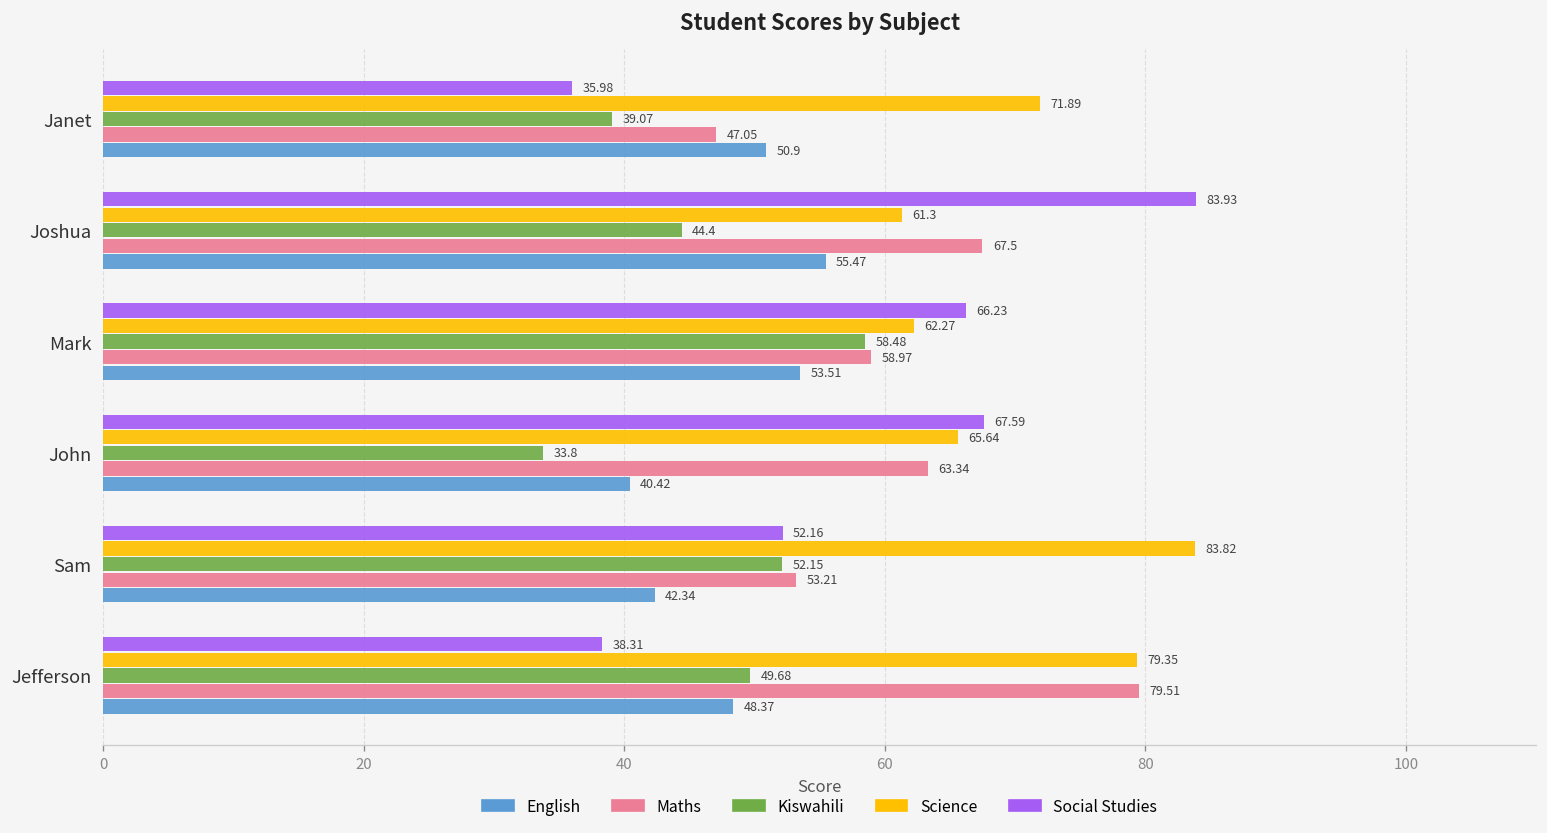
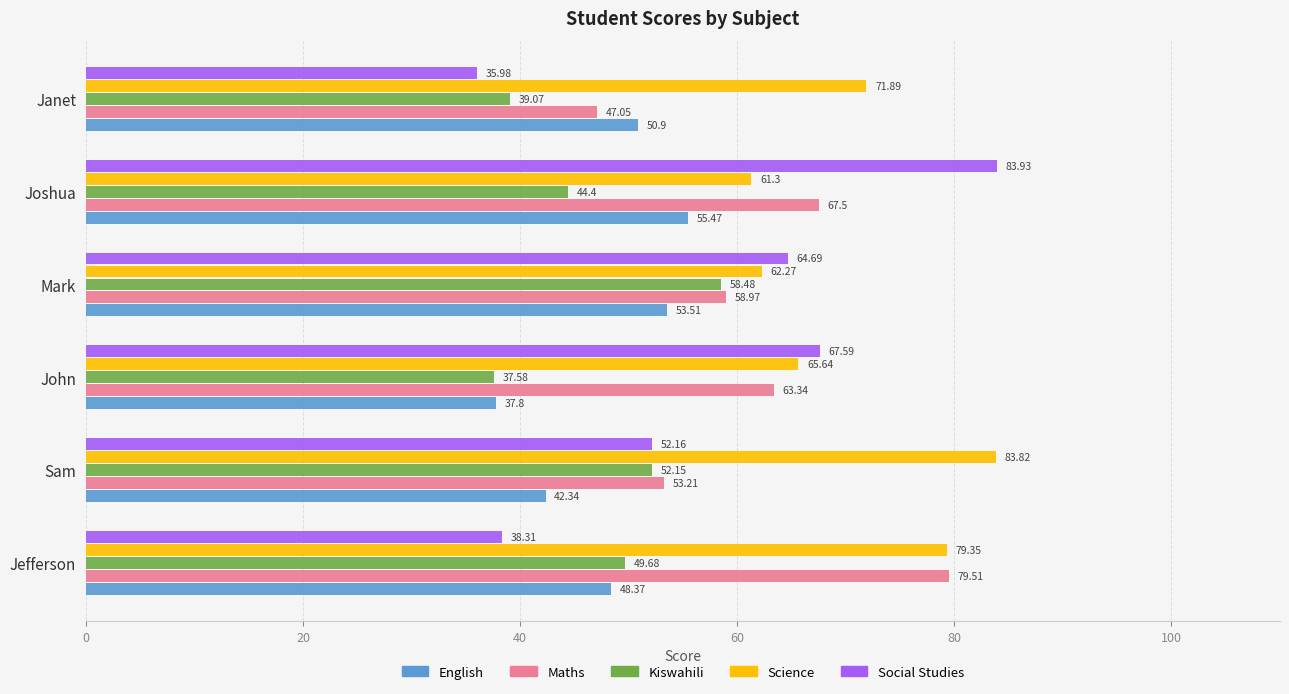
  {
    "English": {
      "Janet": 50.9,
      "Joshua": 55.47,
      "Mark": 53.51,
-     "John": 40.42,
+     "John": 37.8,
      "Sam": 42.34,
      "Jefferson": 48.37
    },
    "Maths": {
      "Janet": 47.05,
      "Joshua": 67.5,
      "Mark": 58.97,
      "John": 63.34,
      "Sam": 53.21,
      "Jefferson": 79.51
    },
    "Kiswahili": {
      "Janet": 39.07,
      "Joshua": 44.4,
      "Mark": 58.48,
-     "John": 33.8,
+     "John": 37.58,
      "Sam": 52.15,
      "Jefferson": 49.68
    },
    "Science": {
      "Janet": 71.89,
      "Joshua": 61.3,
      "Mark": 62.27,
      "John": 65.64,
      "Sam": 83.82,
      "Jefferson": 79.35
    },
    "Social Studies": {
      "Janet": 35.98,
      "Joshua": 83.93,
-     "Mark": 66.23,
+     "Mark": 64.69,
      "John": 67.59,
      "Sam": 52.16,
      "Jefferson": 38.31
    }
  }
